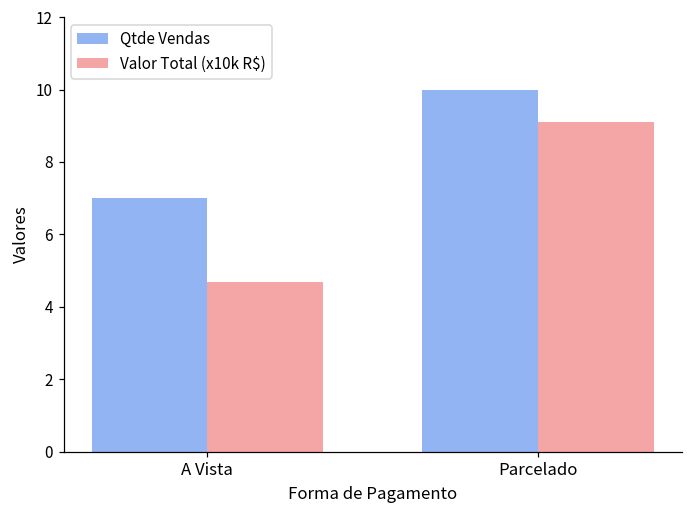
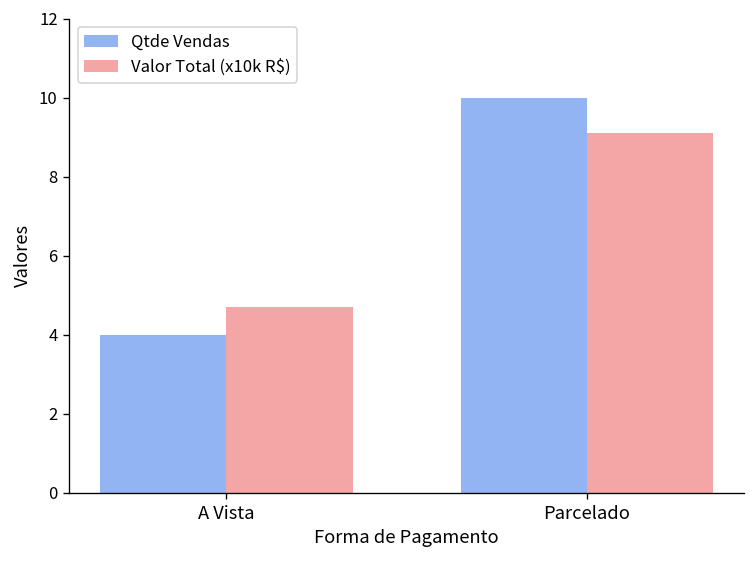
  {
    "Qtde Vendas": {
-     "A Vista": 7,
+     "A Vista": 4,
      "Parcelado": 10
    },
    "Valor Total (x10k R$)": {
      "A Vista": 4.7,
      "Parcelado": 9.1
    }
  }
